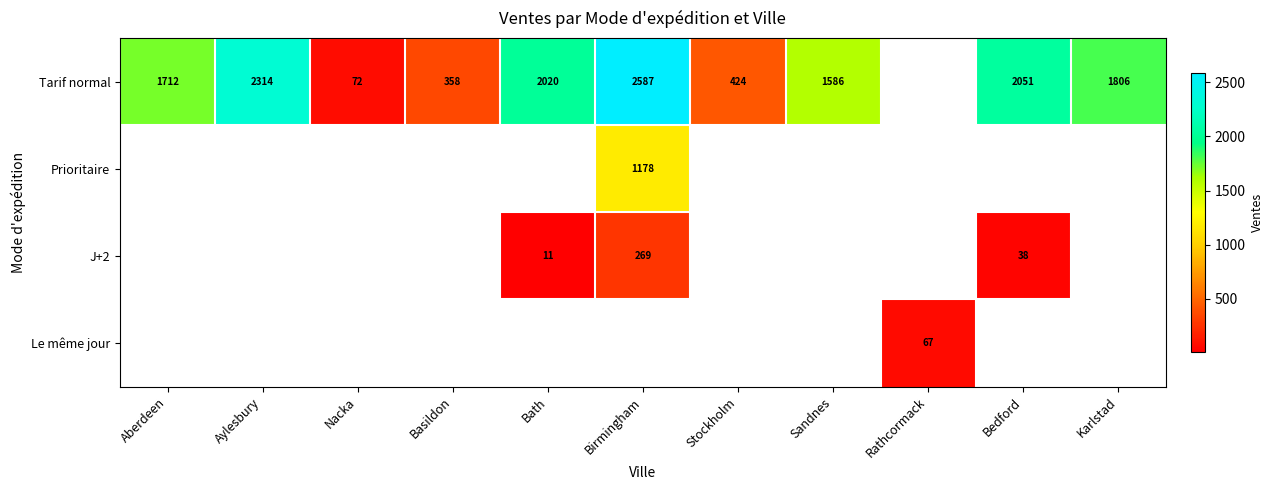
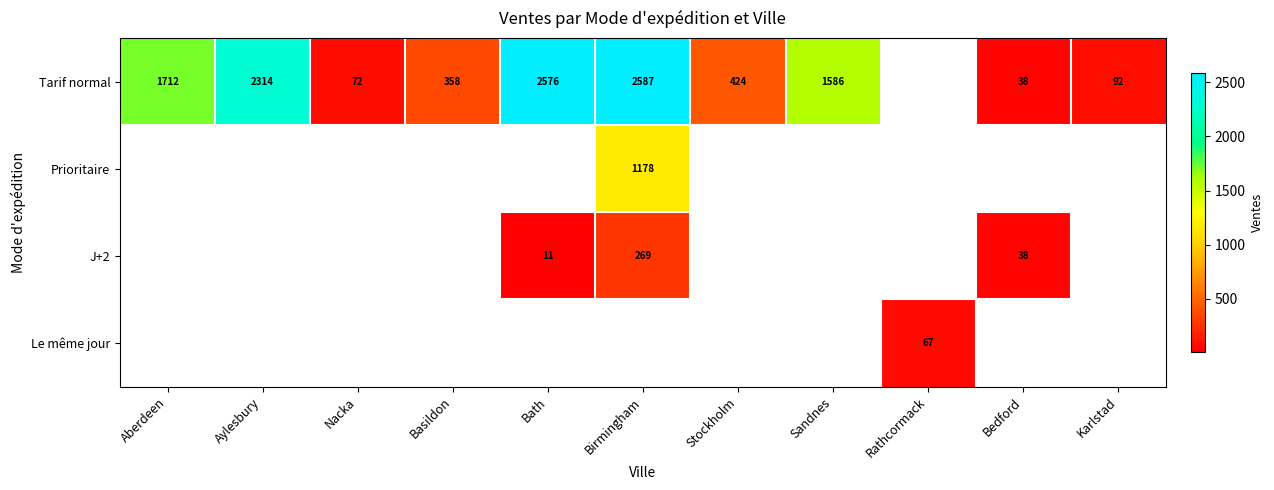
  {
    "Tarif normal": {
      "Aberdeen": 1712,
      "Aylesbury": 2314,
      "Nacka": 72,
      "Basildon": 358,
-     "Bath": 2020,
+     "Bath": 2576,
      "Birmingham": 2587,
      "Stockholm": 424,
      "Sandnes": 1586,
-     "Bedford": 2051,
-     "Karlstad": 1806
+     "Bedford": 38,
+     "Karlstad": 92
    },
    "Prioritaire": {
      "Birmingham": 1178
    },
    "J+2": {
      "Bath": 11,
      "Birmingham": 269,
      "Bedford": 38
    },
    "Le même jour": {
      "Rathcormack": 67
    }
  }
